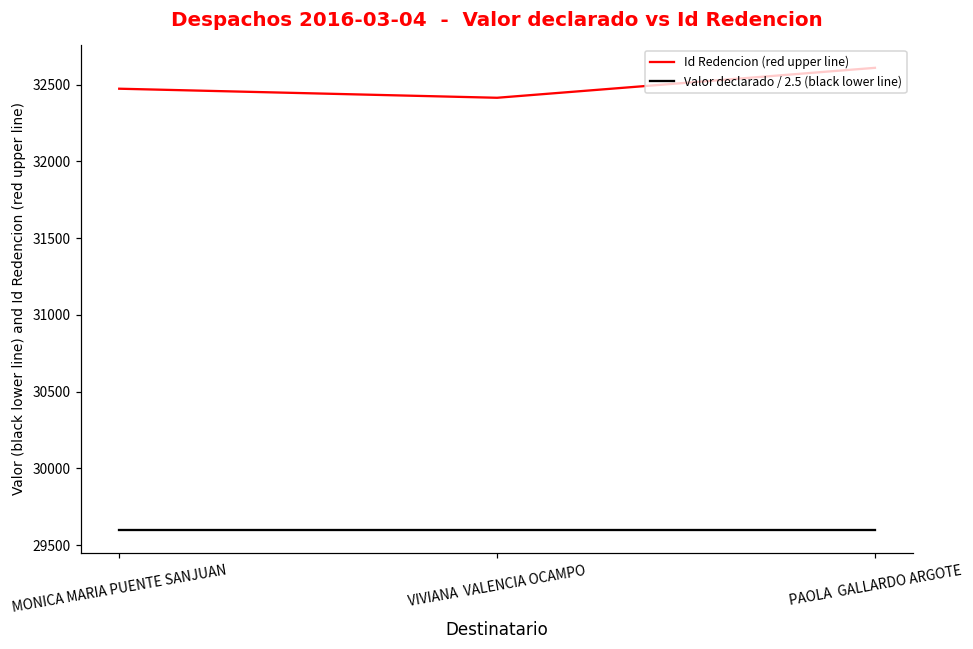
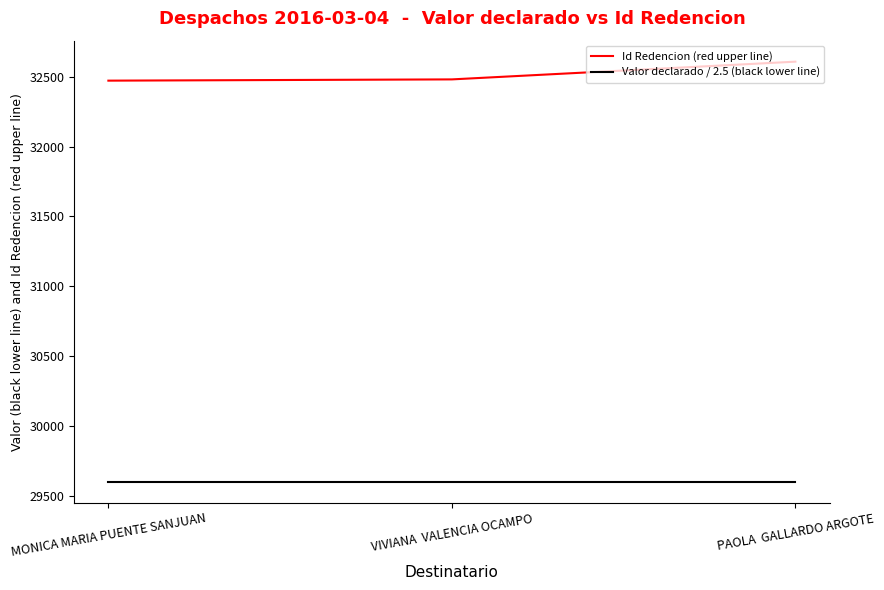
  {
    "Id Redencion (red upper line)": {
      "MONICA MARIA PUENTE SANJUAN": 32470,
-     "VIVIANA VALENCIA OCAMPO": 32410
+     "VIVIANA VALENCIA OCAMPO": 32480
    },
    "Valor declarado / 2.5 (black lower line)": {
      "MONICA MARIA PUENTE SANJUAN": 29600,
      "VIVIANA VALENCIA OCAMPO": 29600,
      "PAOLA GALLARDO ARGOTE": 29600
    }
  }
